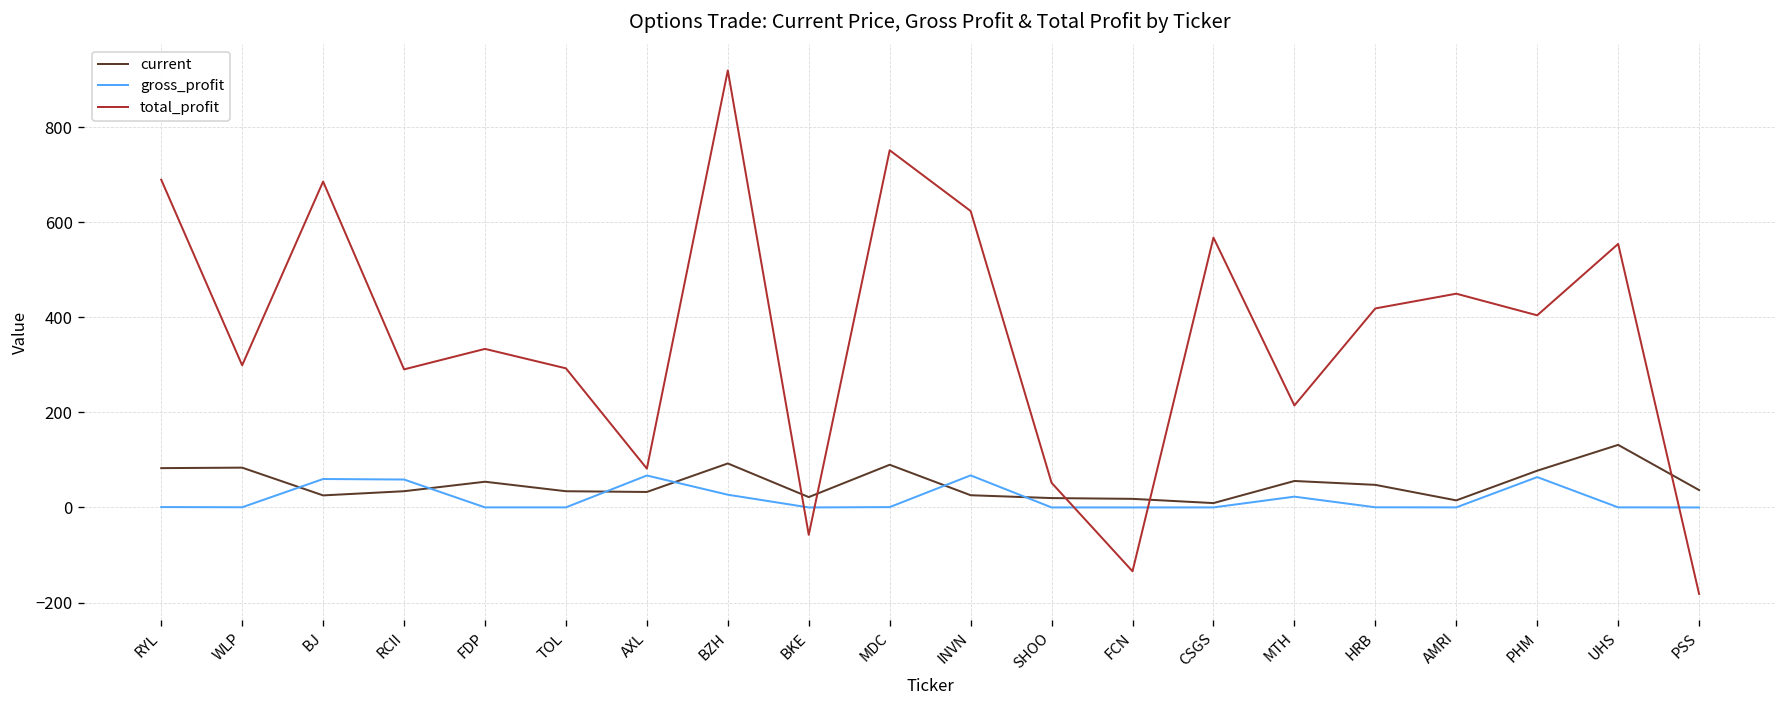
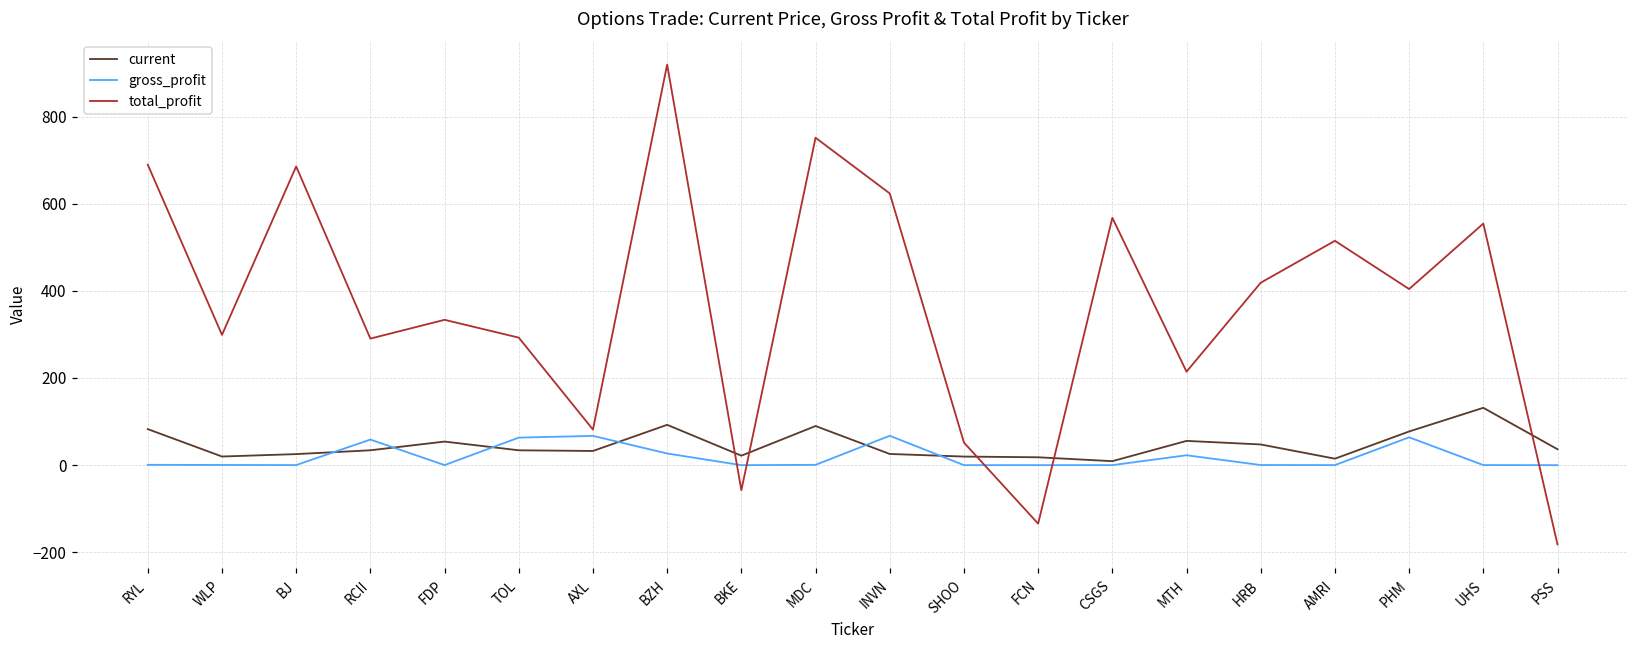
  {
    "current": {
      "RYL": 80,
-     "WLP": 80,
+     "WLP": 20,
      "BJ": 30,
      "RCII": 30,
      "FDP": 50,
      "TOL": 30,
      "AXL": 30,
      "BZH": 90,
      "BKE": 20,
      "MDC": 90,
      "INVN": 30,
      "SHOO": 20,
      "FCN": 20,
      "CSGS": 10,
      "MTH": 60,
      "HRB": 50,
      "AMRI": 10,
      "PHM": 80,
      "UHS": 130,
      "PSS": 40
    },
    "gross_profit": {
      "RYL": 0,
      "WLP": 0,
-     "BJ": 60,
+     "BJ": 0,
      "RCII": 60,
      "FDP": 0,
-     "TOL": 0,
+     "TOL": 60,
      "AXL": 70,
      "BZH": 30,
      "BKE": 0,
      "MDC": 0,
      "INVN": 70,
      "SHOO": 0,
      "FCN": 0,
      "CSGS": 0,
      "MTH": 20,
      "HRB": 0,
      "AMRI": 0,
      "PHM": 60,
      "UHS": 0,
      "PSS": 0
    },
    "total_profit": {
      "RYL": 690,
      "WLP": 300,
      "BJ": 690,
      "RCII": 290,
      "FDP": 330,
      "TOL": 290,
      "AXL": 80,
      "BZH": 920,
      "BKE": -60,
      "MDC": 750,
      "INVN": 620,
      "SHOO": 50,
      "FCN": -130,
      "CSGS": 570,
      "MTH": 210,
      "HRB": 420,
-     "AMRI": 450,
+     "AMRI": 510,
      "PHM": 400,
      "UHS": 550,
      "PSS": -180
    }
  }
